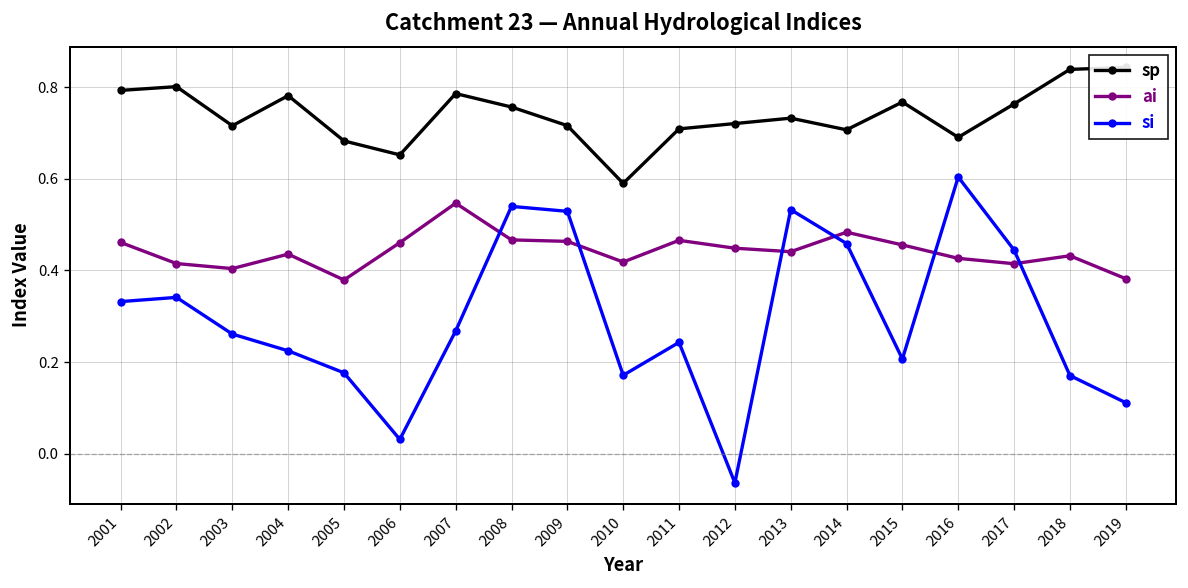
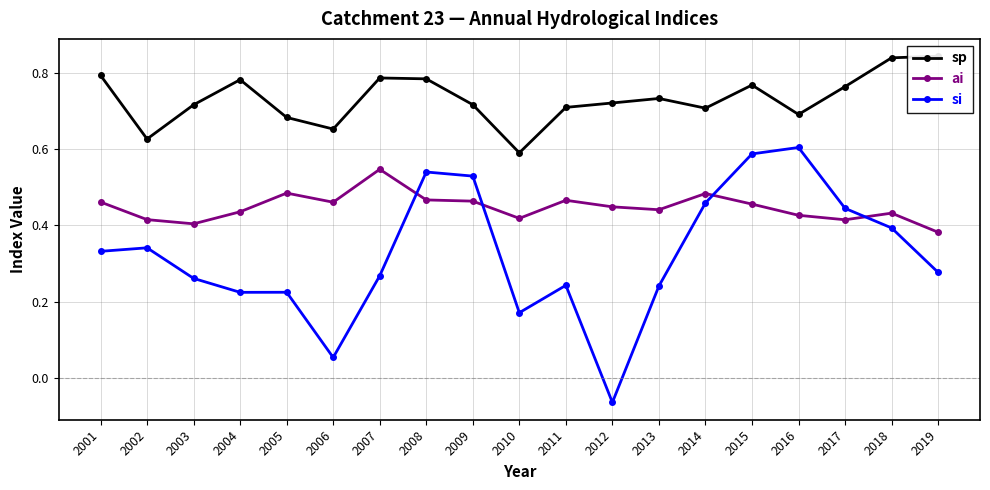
  {
    "sp": {
      "2001": 0.79,
-     "2002": 0.80,
+     "2002": 0.63,
      "2003": 0.72,
      "2004": 0.78,
      "2005": 0.68,
      "2006": 0.65,
      "2007": 0.79,
-     "2008": 0.76,
+     "2008": 0.78,
      "2009": 0.72,
      "2010": 0.59,
      "2011": 0.71,
      "2012": 0.72,
      "2013": 0.73,
      "2014": 0.71,
      "2015": 0.77,
      "2016": 0.69,
      "2017": 0.76,
      "2018": 0.84
    },
    "ai": {
      "2001": 0.46,
      "2002": 0.42,
      "2003": 0.40,
      "2004": 0.44,
-     "2005": 0.38,
+     "2005": 0.48,
      "2006": 0.46,
      "2007": 0.55,
      "2008": 0.47,
      "2009": 0.46,
      "2010": 0.42,
      "2011": 0.47,
      "2012": 0.45,
      "2013": 0.44,
      "2014": 0.48,
      "2015": 0.46,
      "2016": 0.43,
      "2017": 0.41,
      "2018": 0.43,
      "2019": 0.38
    },
    "si": {
      "2001": 0.33,
      "2002": 0.34,
      "2003": 0.26,
      "2004": 0.22,
-     "2005": 0.18,
-     "2006": 0.03,
+     "2005": 0.22,
+     "2006": 0.05,
      "2007": 0.27,
      "2008": 0.54,
      "2009": 0.53,
      "2010": 0.17,
      "2011": 0.24,
      "2012": -0.06,
-     "2013": 0.53,
+     "2013": 0.24,
      "2014": 0.46,
-     "2015": 0.21,
+     "2015": 0.59,
      "2016": 0.60,
      "2017": 0.44,
-     "2018": 0.17,
-     "2019": 0.11
+     "2018": 0.39,
+     "2019": 0.28
    }
  }
